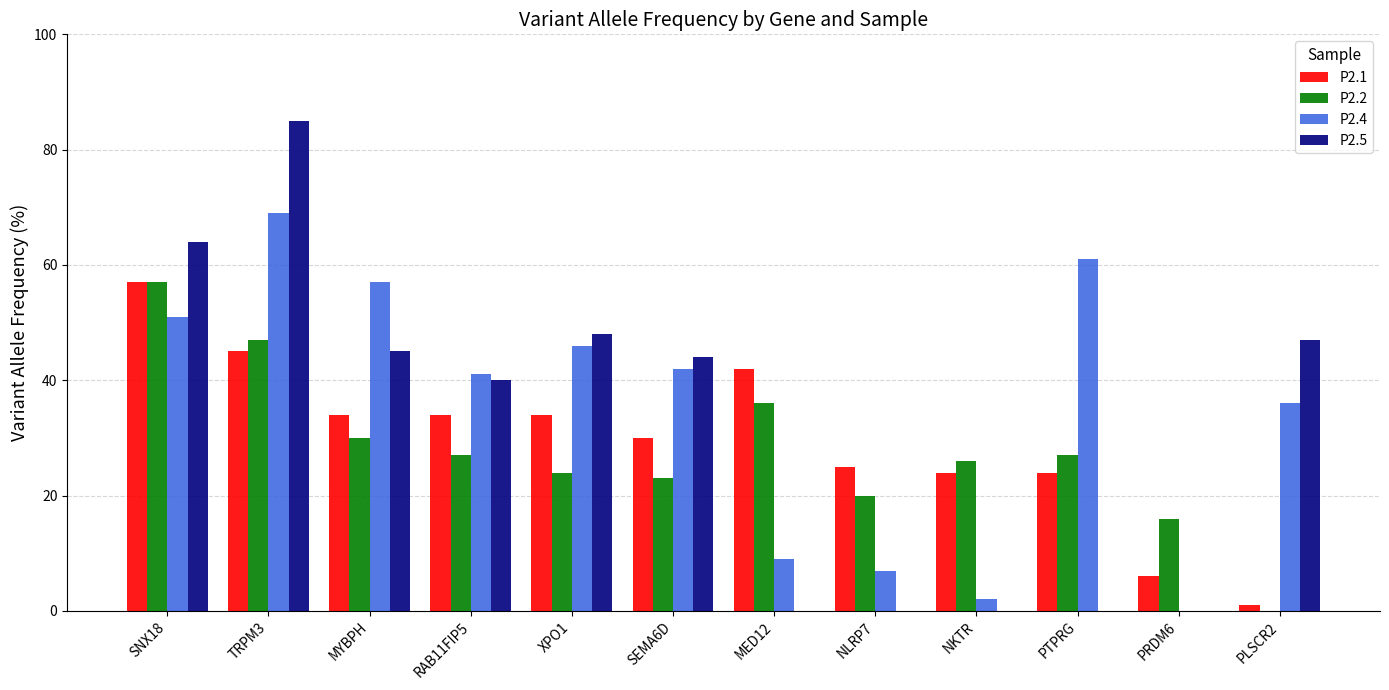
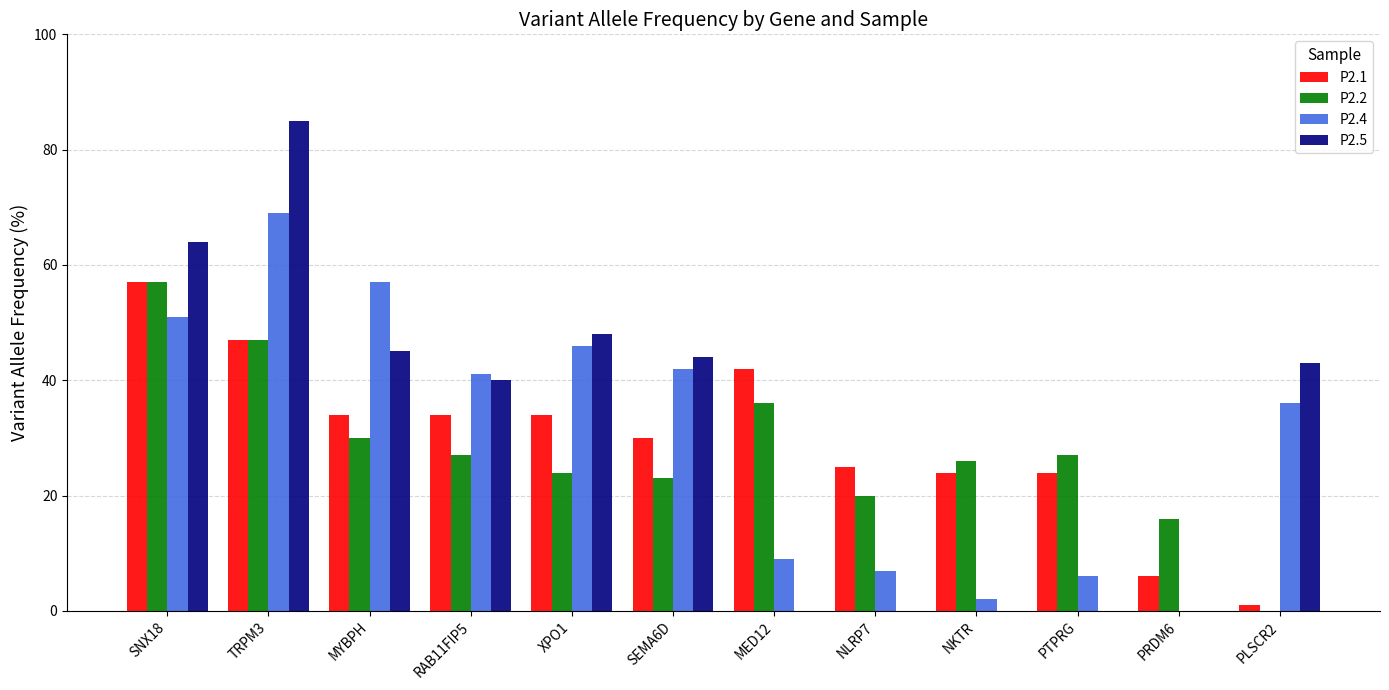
  {
    "P2.1": {
      "SNX18": 57,
-     "TRPM3": 45,
+     "TRPM3": 47,
      "MYBPH": 34,
      "RAB11FIP5": 34,
      "XPO1": 34,
      "SEMA6D": 30,
      "MED12": 42,
      "NLRP7": 25,
      "NKTR": 24,
      "PTPRG": 24,
      "PRDM6": 6,
      "PLSCR2": 1
    },
    "P2.2": {
      "SNX18": 57,
      "TRPM3": 47,
      "MYBPH": 30,
      "RAB11FIP5": 27,
      "XPO1": 24,
      "SEMA6D": 23,
      "MED12": 36,
      "NLRP7": 20,
      "NKTR": 26,
      "PTPRG": 27,
      "PRDM6": 16,
      "PLSCR2": 0
    },
    "P2.4": {
      "SNX18": 51,
      "TRPM3": 69,
      "MYBPH": 57,
      "RAB11FIP5": 41,
      "XPO1": 46,
      "SEMA6D": 42,
      "MED12": 9,
      "NLRP7": 7,
      "NKTR": 2,
-     "PTPRG": 61,
+     "PTPRG": 6,
      "PRDM6": 0,
      "PLSCR2": 36
    },
    "P2.5": {
      "SNX18": 64,
      "TRPM3": 85,
      "MYBPH": 45,
      "RAB11FIP5": 40,
      "XPO1": 48,
      "SEMA6D": 44,
      "MED12": 0,
      "NLRP7": 0,
      "NKTR": 0,
      "PTPRG": 0,
      "PRDM6": 0,
-     "PLSCR2": 47
+     "PLSCR2": 43
    }
  }
